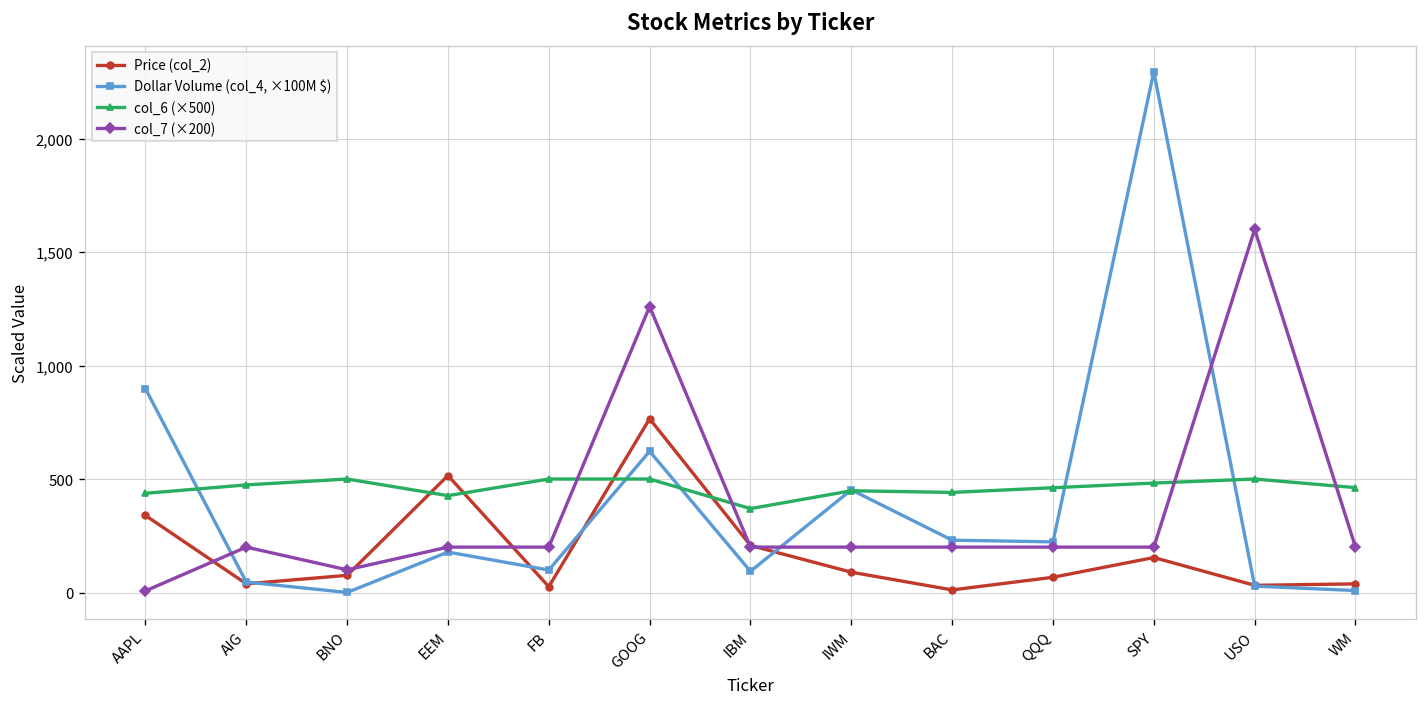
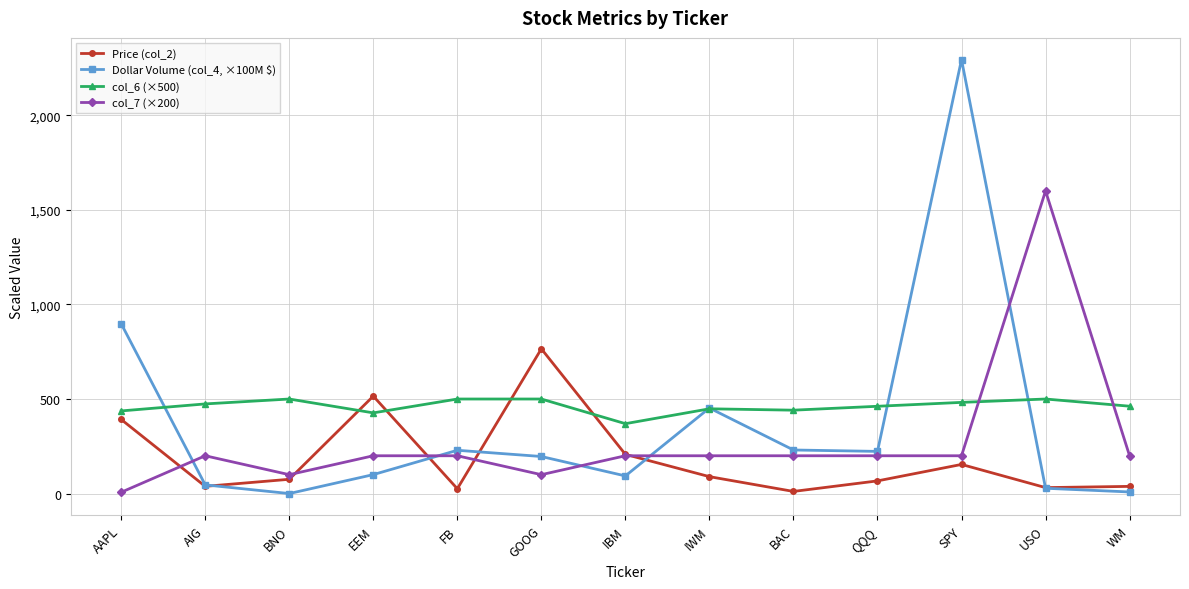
  {
    "Price (col_2)": {
-     "AAPL": "340",
+     "AAPL": "390",
      "BNO": "80",
      "EEM": "520",
      "FB": "30",
      "GOOG": "770",
      "IWM": "90",
      "BAC": "10",
      "QQQ": "70",
      "SPY": "150",
      "WM": "40"
    },
    "Dollar Volume (col_4, ×100M $)": {
      "AAPL": "900",
      "BNO": "0",
-     "EEM": "180",
-     "FB": "100",
-     "GOOG": "620",
+     "EEM": "100",
+     "FB": "230",
+     "GOOG": "200",
      "IBM": "90",
      "BAC": "230",
      "QQQ": "220",
      "SPY": "2,290",
      "WM": "10"
    },
    "col_6 (×500)": {
      "AAPL": "440",
      "AIG": "470",
      "BNO": "500",
      "EEM": "430",
      "FB": "500",
      "GOOG": "500",
      "IBM": "370",
      "BAC": "440",
      "QQQ": "460",
      "SPY": "480",
      "USO": "500",
      "WM": "460"
    },
    "col_7 (×200)": {
      "AAPL": "10",
      "AIG": "200",
      "BNO": "100",
      "EEM": "200",
      "FB": "200",
-     "GOOG": "1,260",
+     "GOOG": "100",
      "IWM": "200",
      "BAC": "200",
      "QQQ": "200",
      "SPY": "200",
      "USO": "1,600",
      "WM": "200"
    }
  }
